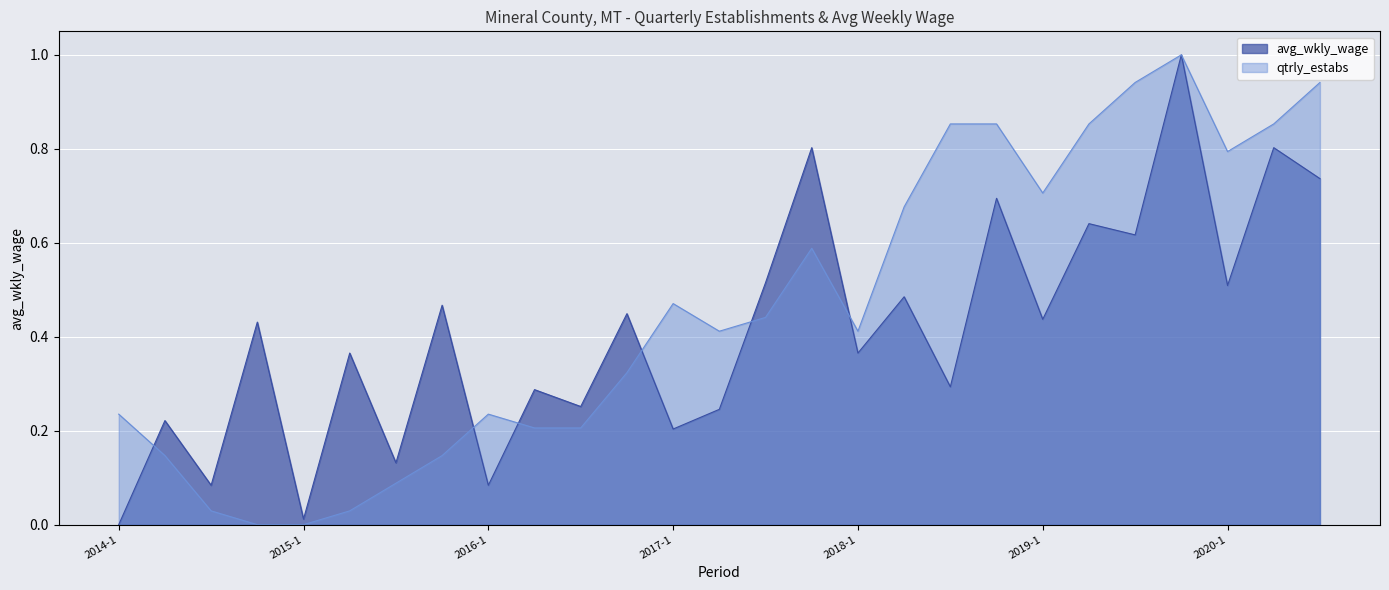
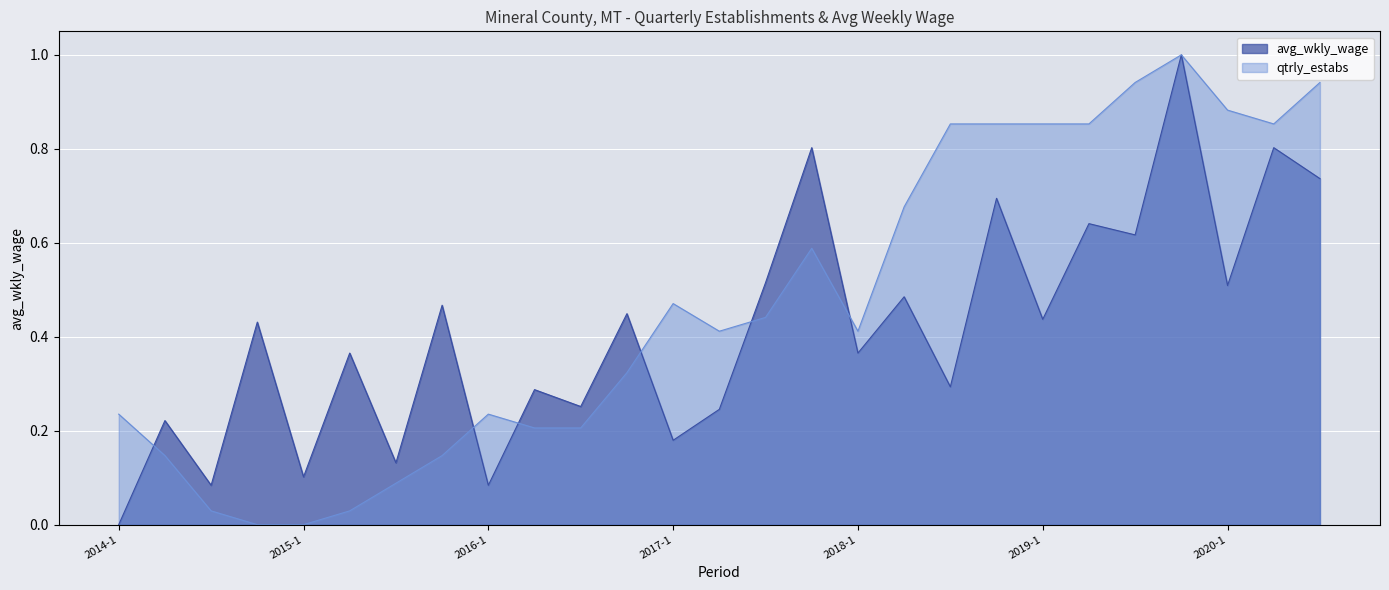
  {
    "avg_wkly_wage": {
      "2014-1": 0.00,
-     "2015-1": 0.01,
+     "2015-1": 0.10,
      "2016-1": 0.08,
-     "2017-1": 0.20,
+     "2017-1": 0.18,
      "2018-1": 0.37,
      "2019-1": 0.44,
      "2020-1": 0.51
    },
    "qtrly_estabs": {
      "2014-1": 0.24,
      "2015-1": 0.00,
      "2016-1": 0.24,
      "2017-1": 0.47,
      "2018-1": 0.41,
-     "2019-1": 0.71,
-     "2020-1": 0.79
+     "2019-1": 0.85,
+     "2020-1": 0.88
    }
  }
